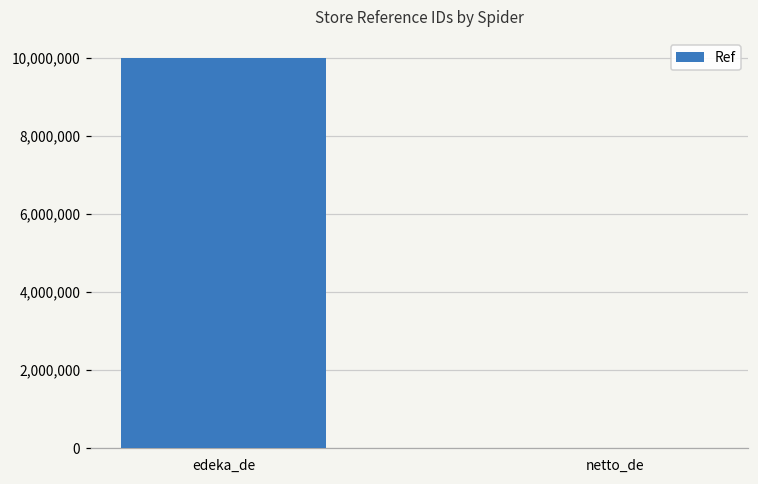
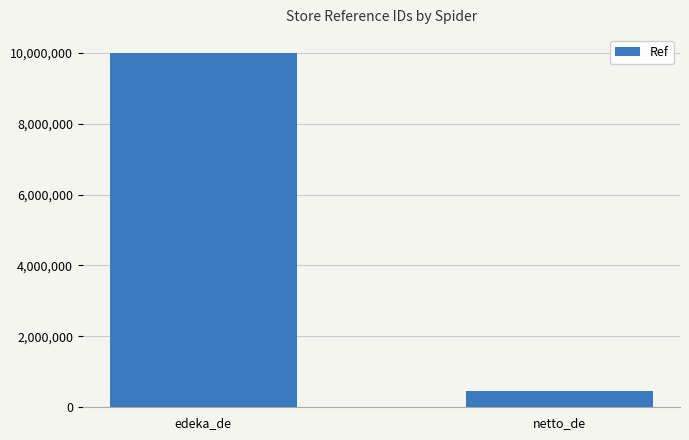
  {
    "edeka_de": "10,000,000",
-   "netto_de": "0"
+   "netto_de": "400,000"
  }
